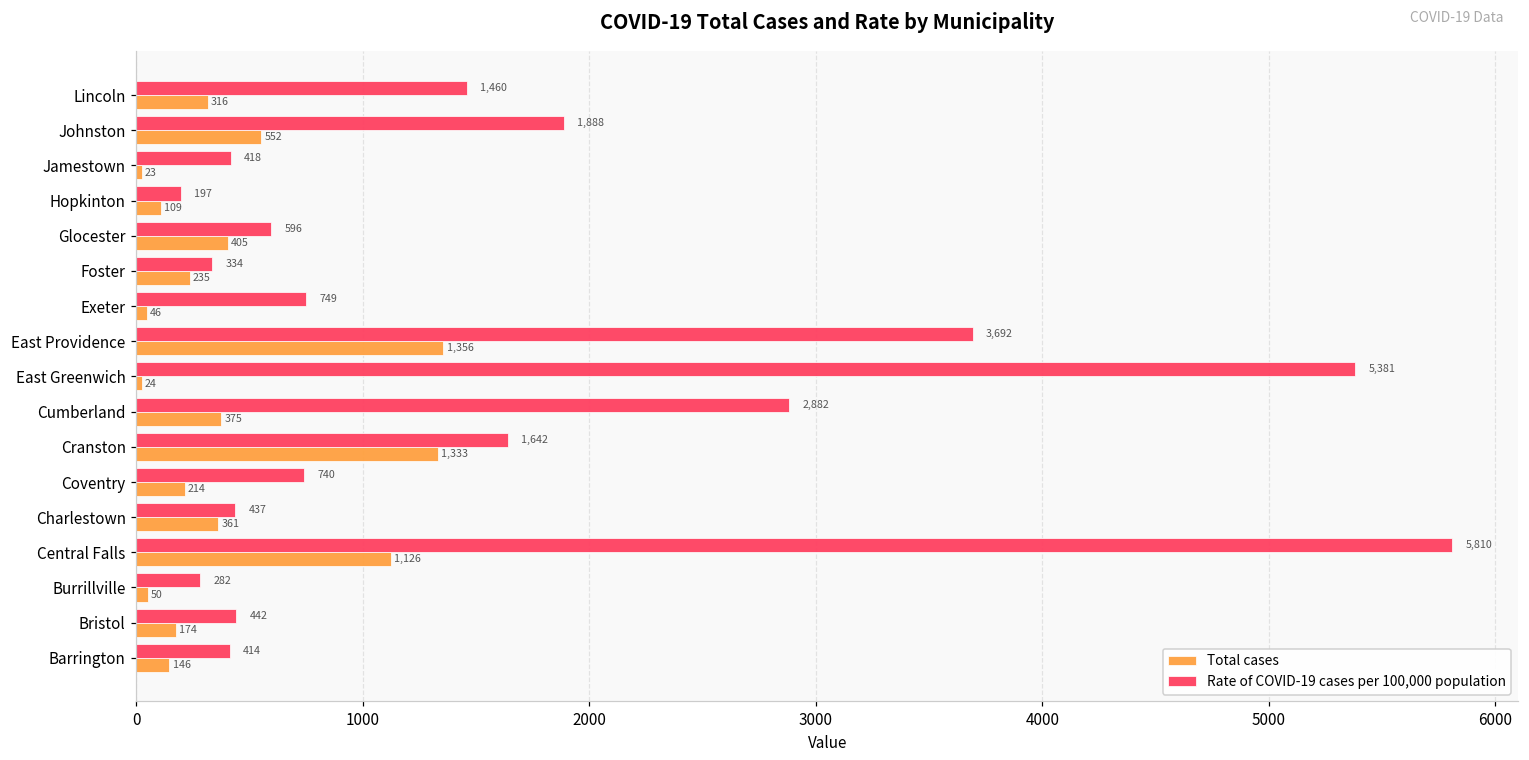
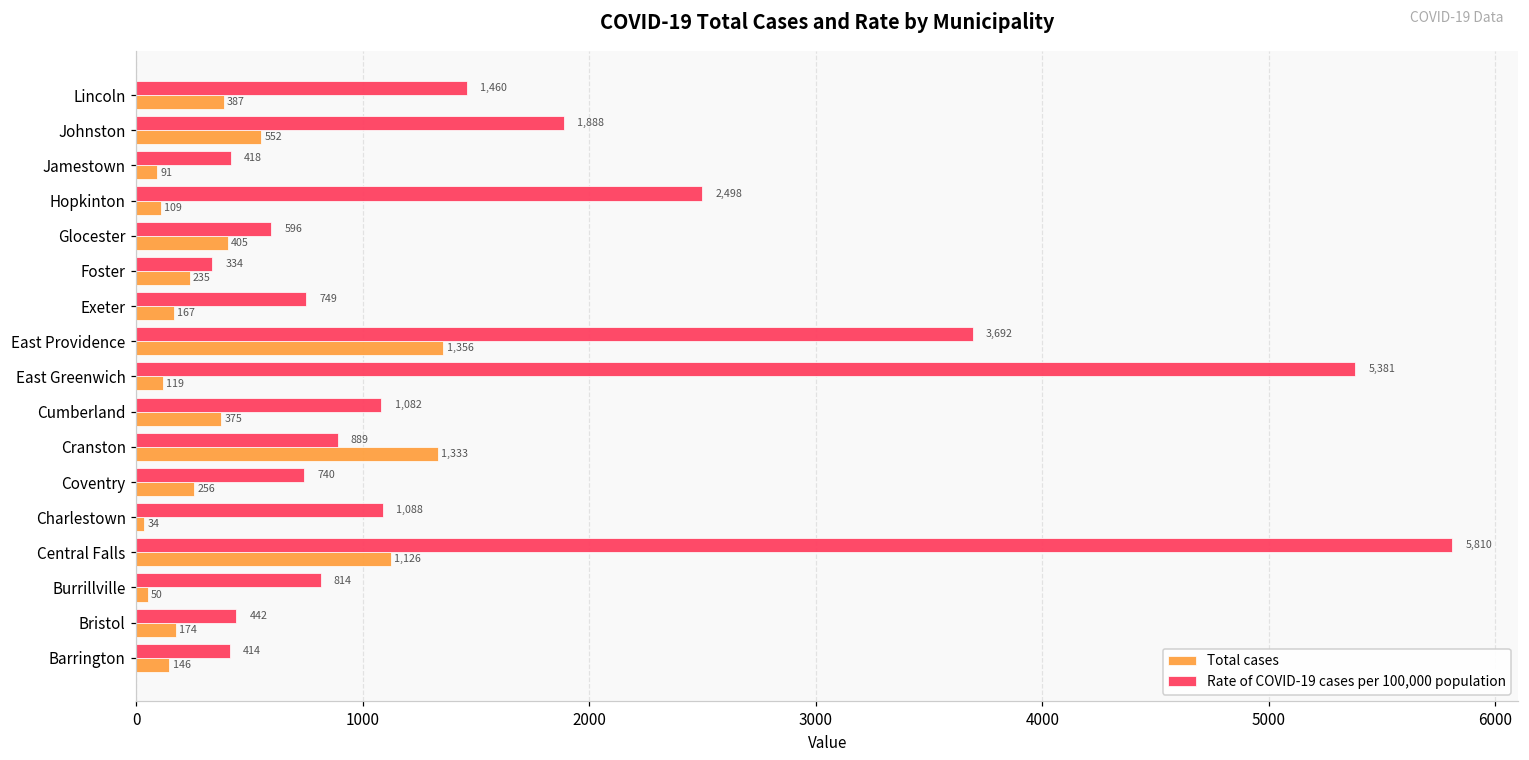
  {
    "Total cases": {
-     "Lincoln": "316",
+     "Lincoln": "387",
      "Johnston": "552",
-     "Jamestown": "23",
+     "Jamestown": "91",
      "Hopkinton": "109",
      "Glocester": "405",
      "Foster": "235",
-     "Exeter": "46",
+     "Exeter": "167",
      "East Providence": "1,356",
-     "East Greenwich": "24",
+     "East Greenwich": "119",
      "Cumberland": "375",
      "Cranston": "1,333",
-     "Coventry": "214",
-     "Charlestown": "361",
+     "Coventry": "256",
+     "Charlestown": "34",
      "Central Falls": "1,126",
      "Burrillville": "50",
      "Bristol": "174",
      "Barrington": "146"
    },
    "Rate of COVID-19 cases per 100,000 population": {
      "Lincoln": "1,460",
      "Johnston": "1,888",
      "Jamestown": "418",
-     "Hopkinton": "197",
+     "Hopkinton": "2,498",
      "Glocester": "596",
      "Foster": "334",
      "Exeter": "749",
      "East Providence": "3,692",
      "East Greenwich": "5,381",
-     "Cumberland": "2,882",
-     "Cranston": "1,642",
+     "Cumberland": "1,082",
+     "Cranston": "889",
      "Coventry": "740",
-     "Charlestown": "437",
+     "Charlestown": "1,088",
      "Central Falls": "5,810",
-     "Burrillville": "282",
+     "Burrillville": "814",
      "Bristol": "442",
      "Barrington": "414"
    }
  }
